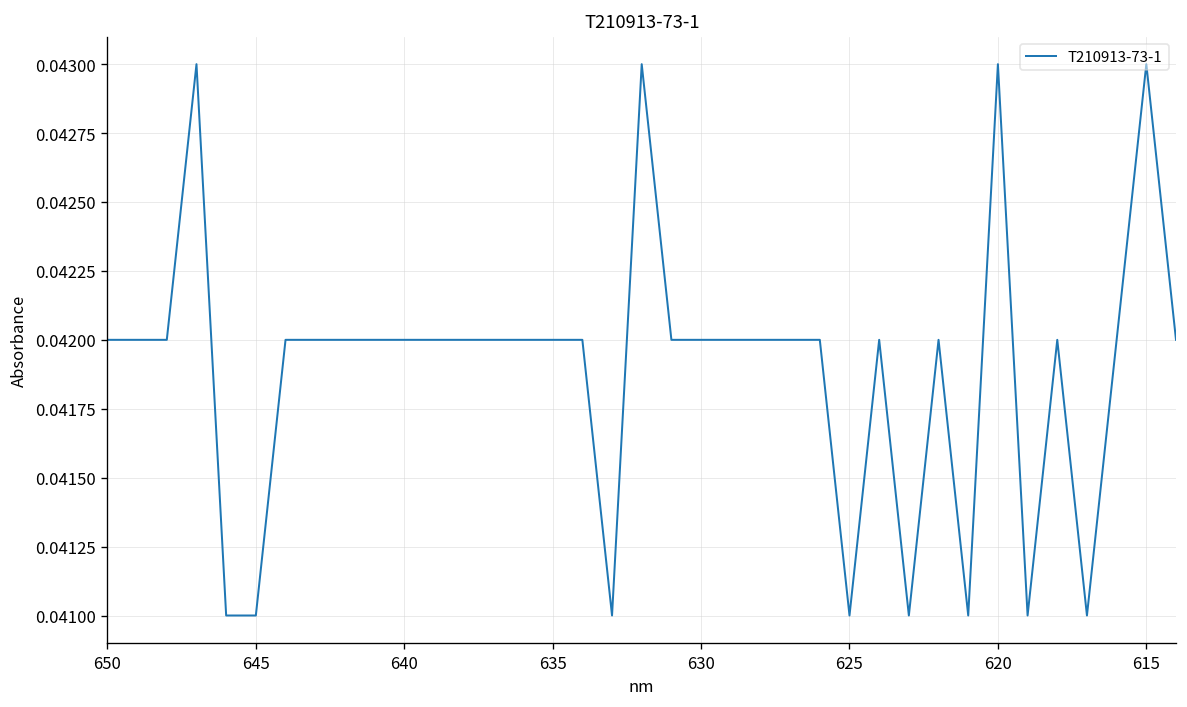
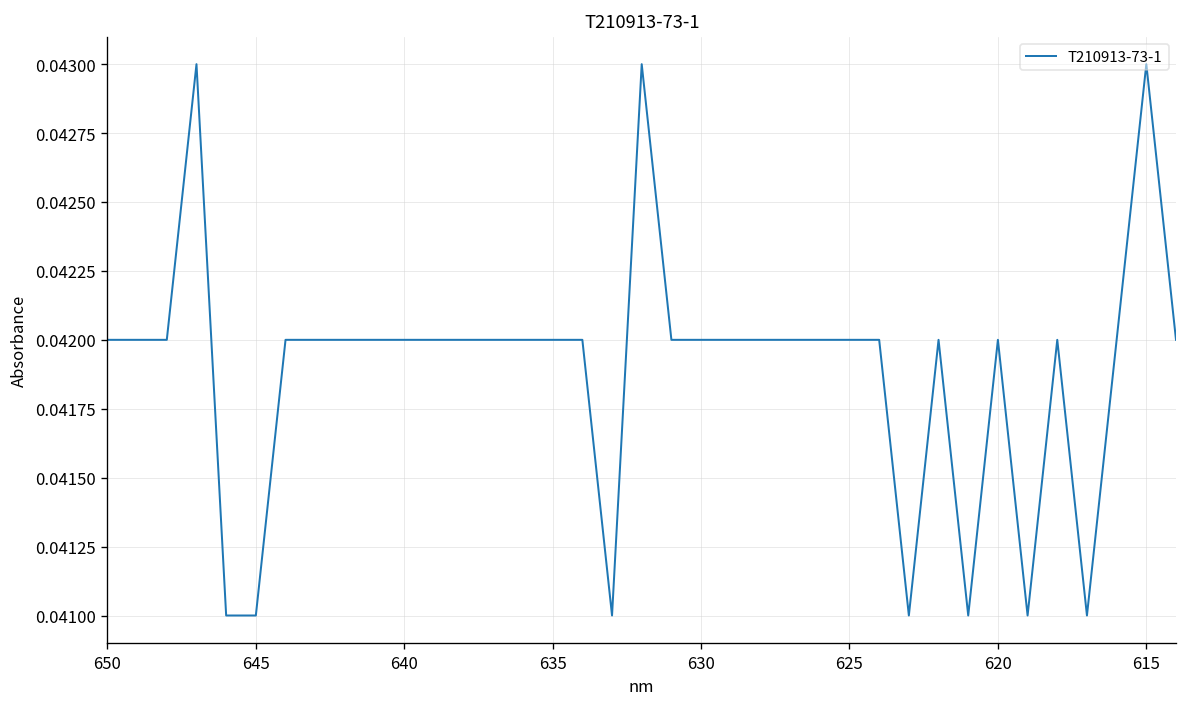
  {
    "650": 0.042,
    "645": 0.041,
    "640": 0.042,
    "635": 0.042,
    "630": 0.042,
-   "625": 0.041,
-   "620": 0.043
+   "625": 0.042,
+   "620": 0.042
  }
